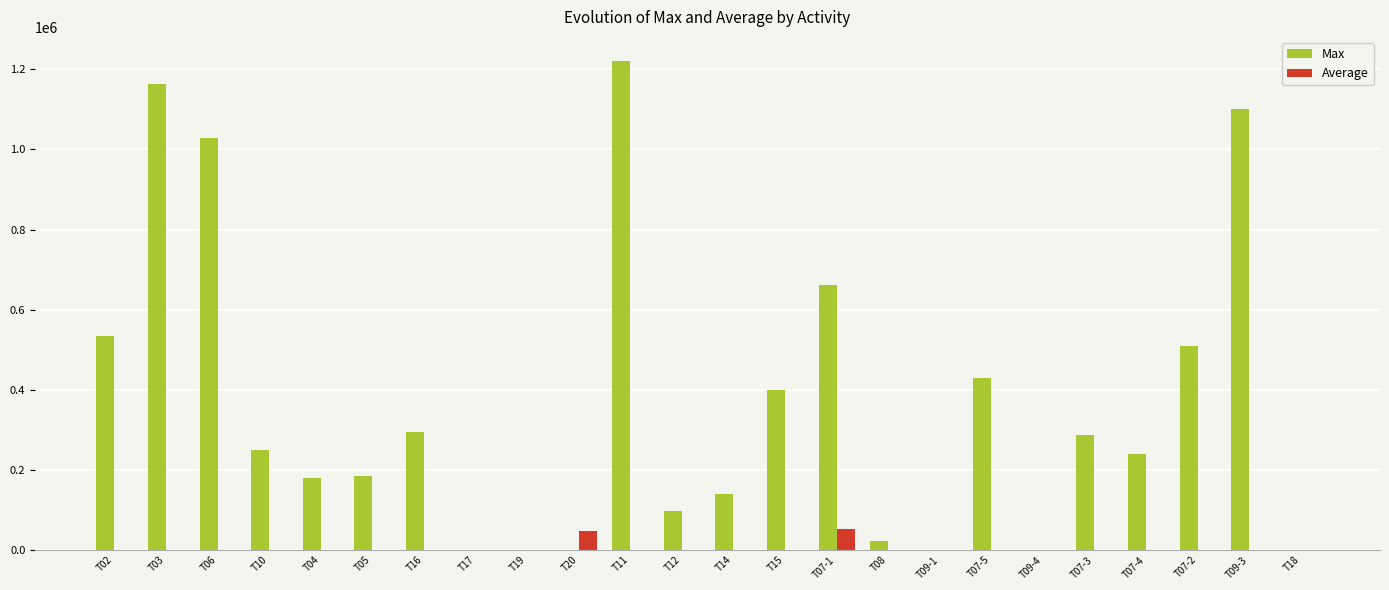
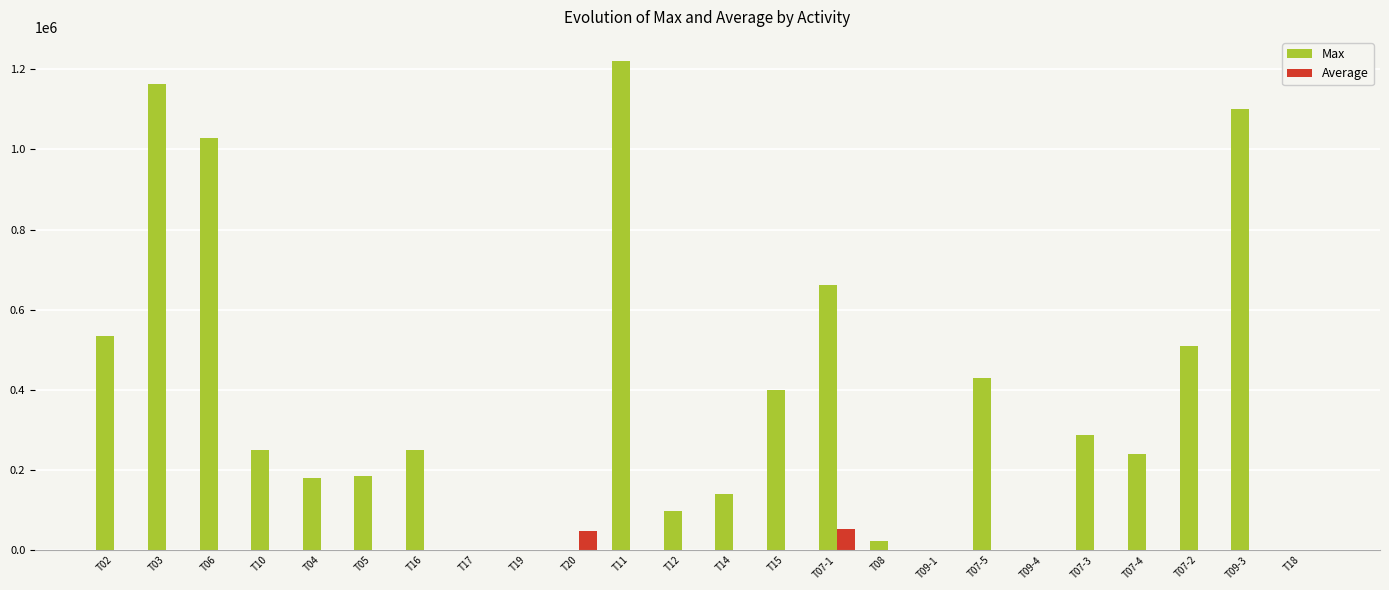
  {
    "Max": {
      "T02": 530000,
      "T03": 1160000,
      "T06": 1030000,
      "T10": 250000,
      "T04": 180000,
      "T05": 180000,
-     "T16": 290000,
+     "T16": 250000,
      "T11": 1220000,
      "T12": 100000,
      "T14": 140000,
      "T15": 400000,
      "T07-1": 660000,
      "T08": 20000,
      "T07-5": 430000,
      "T07-3": 290000,
      "T07-4": 240000,
      "T07-2": 510000,
      "T09-3": 1100000
    },
    "Average": {
      "T20": 50000,
      "T07-1": 50000
    }
  }
